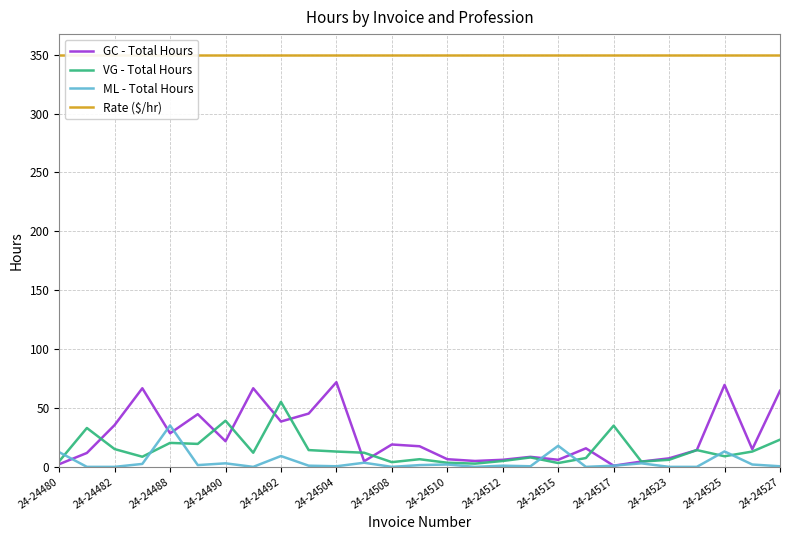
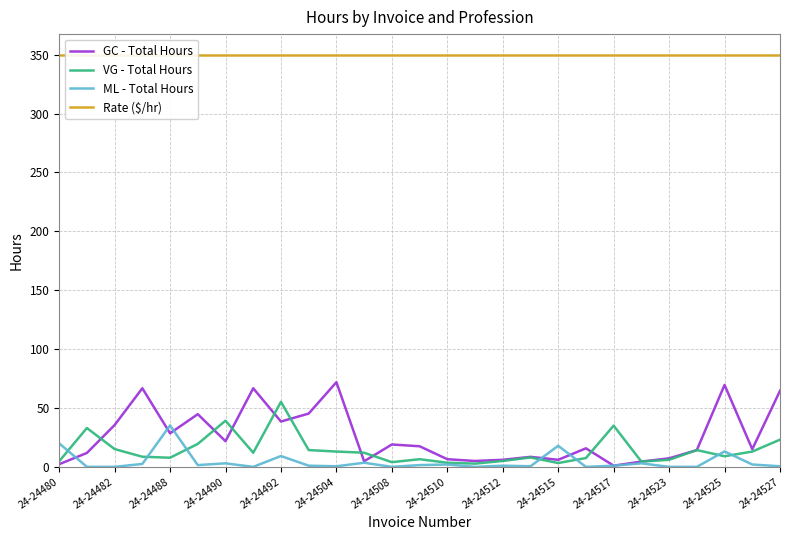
  {
    "GC - Total Hours": {
      "24-24480": 2,
      "24-24482": 36,
      "24-24488": 29,
      "24-24490": 22,
      "24-24492": 39,
      "24-24504": 72,
      "24-24508": 19,
      "24-24510": 7,
      "24-24515": 6,
      "24-24525": 70,
      "24-24527": 65
    },
    "VG - Total Hours": {
      "24-24480": 5,
      "24-24482": 15,
-     "24-24488": 20,
+     "24-24488": 8,
      "24-24490": 39,
      "24-24492": 55,
      "24-24504": 13,
      "24-24508": 4,
      "24-24515": 3,
      "24-24517": 35,
      "24-24525": 9,
      "24-24527": 23
    },
    "ML - Total Hours": {
-     "24-24480": 13,
+     "24-24480": 20,
      "24-24482": 0,
      "24-24488": 35,
      "24-24490": 3,
      "24-24492": 9,
      "24-24504": 1,
      "24-24508": 0,
      "24-24512": 1,
      "24-24515": 18,
      "24-24523": 0,
      "24-24525": 13,
      "24-24527": 1
    },
    "Rate ($/hr)": {
      "24-24480": 350,
      "24-24490": 350,
      "24-24492": 350,
      "24-24504": 350,
      "24-24508": 350,
      "24-24510": 350,
      "24-24512": 350,
      "24-24515": 350,
      "24-24517": 350,
      "24-24523": 350,
      "24-24525": 350,
      "24-24527": 350
    }
  }
